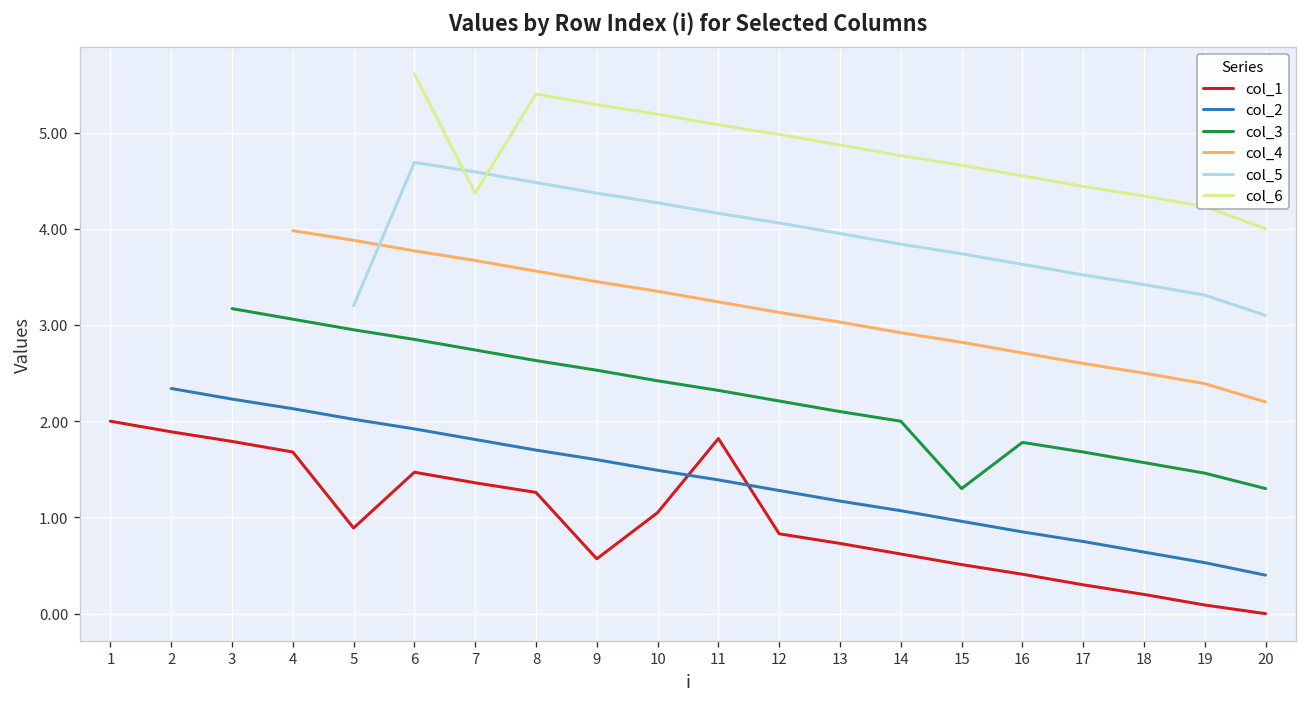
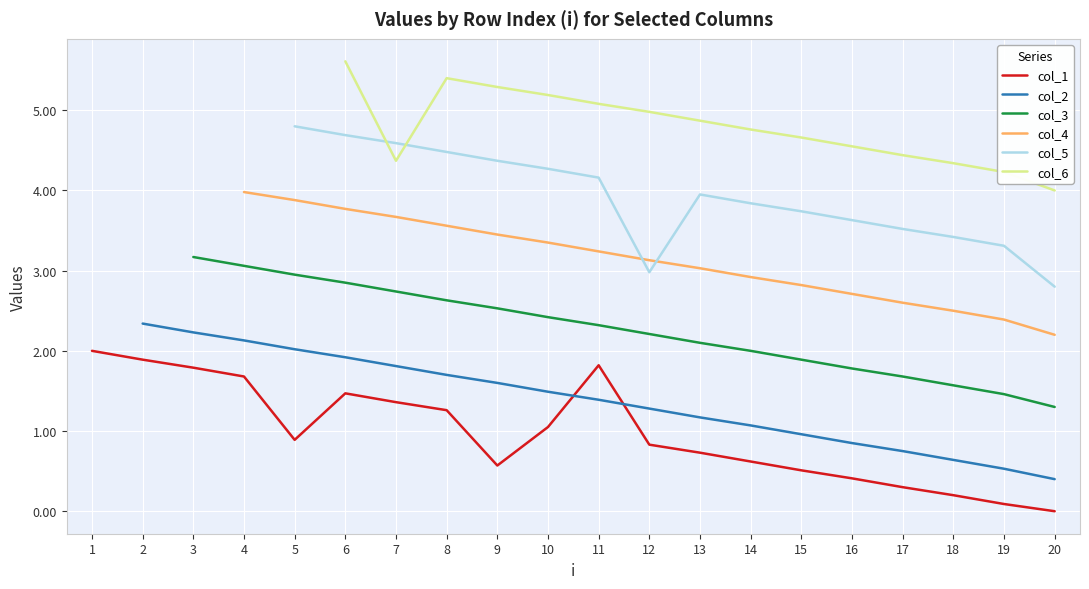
  {
    "col_1": {
      "1": 2.0,
      "2": 1.9,
      "3": 1.8,
      "4": 1.7,
      "5": 0.9,
      "6": 1.5,
      "7": 1.4,
      "8": 1.3,
      "9": 0.6,
      "10": 1.1,
      "11": 1.8,
      "12": 0.8,
      "13": 0.7,
      "14": 0.6,
      "15": 0.5,
      "16": 0.4,
      "17": 0.3,
      "18": 0.2,
      "19": 0.1,
      "20": 0.0
    },
    "col_2": {
      "2": 2.3,
      "3": 2.2,
      "4": 2.1,
      "5": 2.0,
      "6": 1.9,
      "7": 1.8,
      "8": 1.7,
      "9": 1.6,
      "10": 1.5,
      "11": 1.4,
      "12": 1.3,
      "13": 1.2,
      "14": 1.1,
      "15": 1.0,
      "16": 0.9,
      "17": 0.8,
      "18": 0.6,
      "19": 0.5,
      "20": 0.4
    },
    "col_3": {
      "3": 3.2,
      "4": 3.1,
      "5": 3.0,
      "6": 2.9,
      "7": 2.7,
      "8": 2.6,
      "9": 2.5,
      "10": 2.4,
      "11": 2.3,
      "12": 2.2,
      "13": 2.1,
      "14": 2.0,
-     "15": 1.3,
+     "15": 1.9,
      "16": 1.8,
      "17": 1.7,
      "18": 1.6,
      "19": 1.5,
      "20": 1.3
    },
    "col_4": {
      "4": 4.0,
      "5": 3.9,
      "6": 3.8,
      "7": 3.7,
      "8": 3.6,
      "9": 3.5,
      "10": 3.4,
      "11": 3.2,
      "12": 3.1,
      "13": 3.0,
      "14": 2.9,
      "15": 2.8,
      "16": 2.7,
      "17": 2.6,
      "18": 2.5,
      "19": 2.4,
      "20": 2.2
    },
    "col_5": {
-     "5": 3.2,
+     "5": 4.8,
      "6": 4.7,
      "7": 4.6,
      "8": 4.5,
      "9": 4.4,
      "10": 4.3,
      "11": 4.2,
-     "12": 4.1,
+     "12": 3.0,
      "13": 4.0,
      "14": 3.8,
      "15": 3.7,
      "16": 3.6,
      "17": 3.5,
      "18": 3.4,
      "19": 3.3,
-     "20": 3.1
+     "20": 2.8
    },
    "col_6": {
      "6": 5.6,
      "7": 4.4,
      "8": 5.4,
      "9": 5.3,
      "10": 5.2,
      "11": 5.1,
      "12": 5.0,
      "13": 4.9,
      "14": 4.8,
      "15": 4.7,
      "16": 4.6,
      "17": 4.4,
      "18": 4.3,
      "20": 4.0
    }
  }
